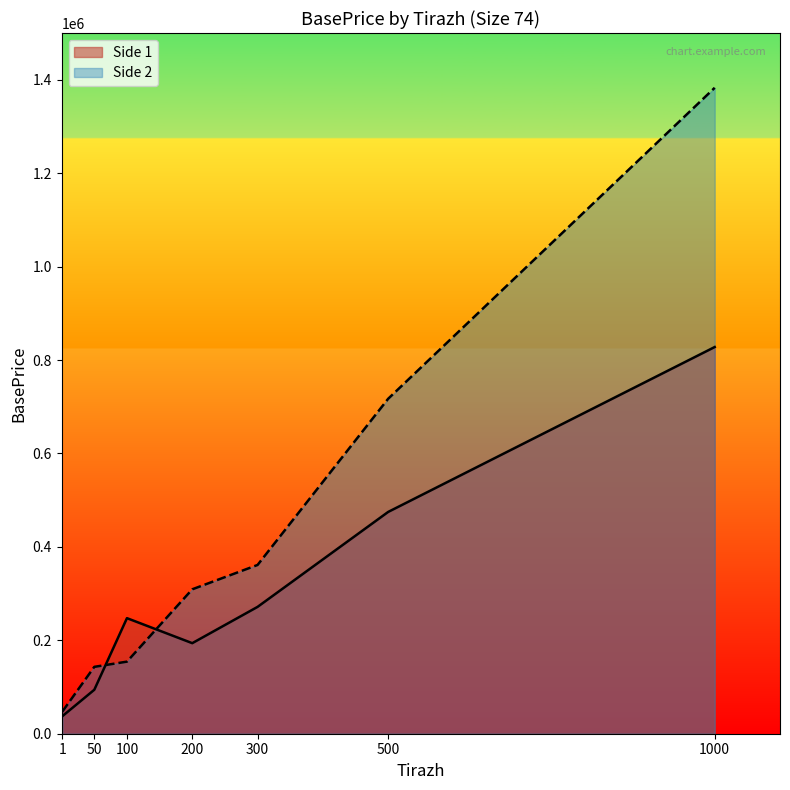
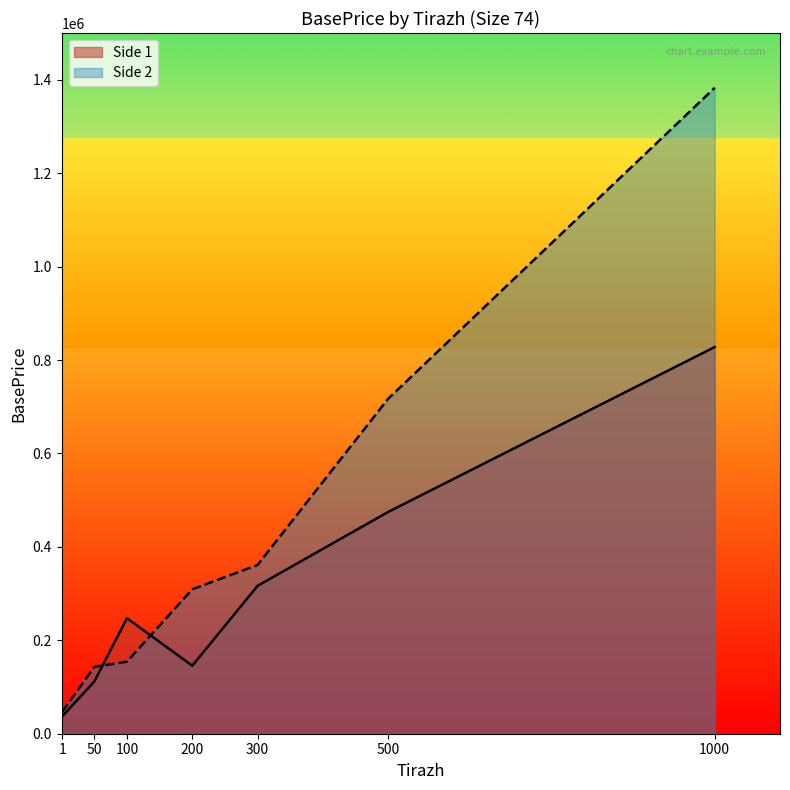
  {
    "Side 1": {
      "1": 40000,
-     "50": 90000,
+     "50": 110000,
      "100": 250000,
-     "200": 190000,
-     "300": 270000,
+     "200": 150000,
+     "300": 320000,
      "500": 470000,
      "1000": 830000
    },
    "Side 2": {
      "1": 50000,
      "50": 140000,
      "100": 150000,
      "200": 310000,
      "300": 360000,
      "500": 720000,
      "1000": 1380000
    }
  }
